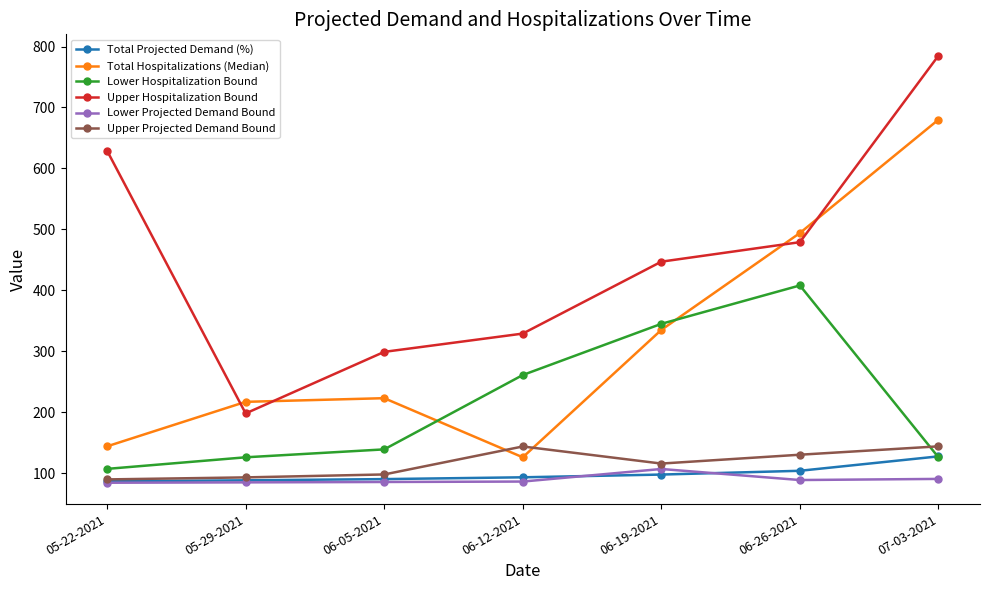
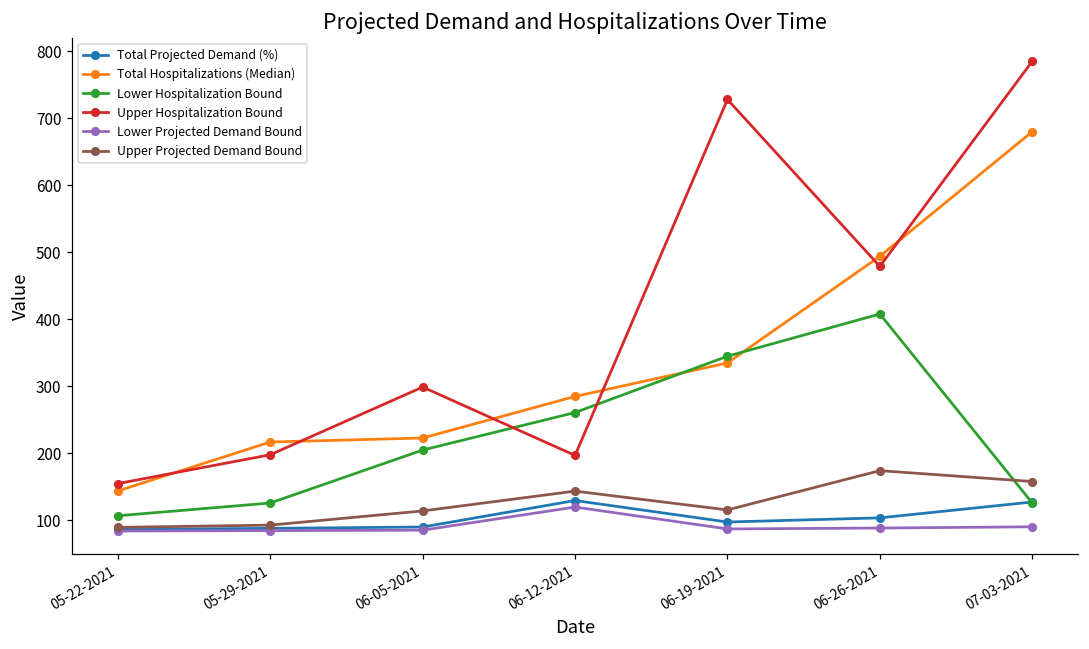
  {
    "Total Projected Demand (%)": {
      "06-05-2021": 90,
-     "06-12-2021": 90,
+     "06-12-2021": 130,
      "06-19-2021": 100,
      "06-26-2021": 100
    },
    "Total Hospitalizations (Median)": {
      "05-22-2021": 140,
      "05-29-2021": 220,
      "06-05-2021": 220,
-     "06-12-2021": 130,
+     "06-12-2021": 290,
      "06-19-2021": 340,
      "06-26-2021": 490,
      "07-03-2021": 680
    },
    "Lower Hospitalization Bound": {
      "05-22-2021": 110,
      "05-29-2021": 130,
-     "06-05-2021": 140,
+     "06-05-2021": 210,
      "06-12-2021": 260,
      "06-19-2021": 350,
      "06-26-2021": 410
    },
    "Upper Hospitalization Bound": {
-     "05-22-2021": 630,
+     "05-22-2021": 160,
      "05-29-2021": 200,
      "06-05-2021": 300,
-     "06-12-2021": 330,
-     "06-19-2021": 450,
+     "06-12-2021": 200,
+     "06-19-2021": 730,
      "06-26-2021": 480,
      "07-03-2021": 790
    },
    "Lower Projected Demand Bound": {
      "06-05-2021": 90,
-     "06-12-2021": 90,
-     "06-19-2021": 110,
+     "06-12-2021": 120,
+     "06-19-2021": 90,
      "06-26-2021": 90,
      "07-03-2021": 90
    },
    "Upper Projected Demand Bound": {
      "05-29-2021": 90,
-     "06-05-2021": 100,
+     "06-05-2021": 110,
      "06-12-2021": 140,
      "06-19-2021": 120,
-     "06-26-2021": 130,
-     "07-03-2021": 140
+     "06-26-2021": 170,
+     "07-03-2021": 160
    }
  }
